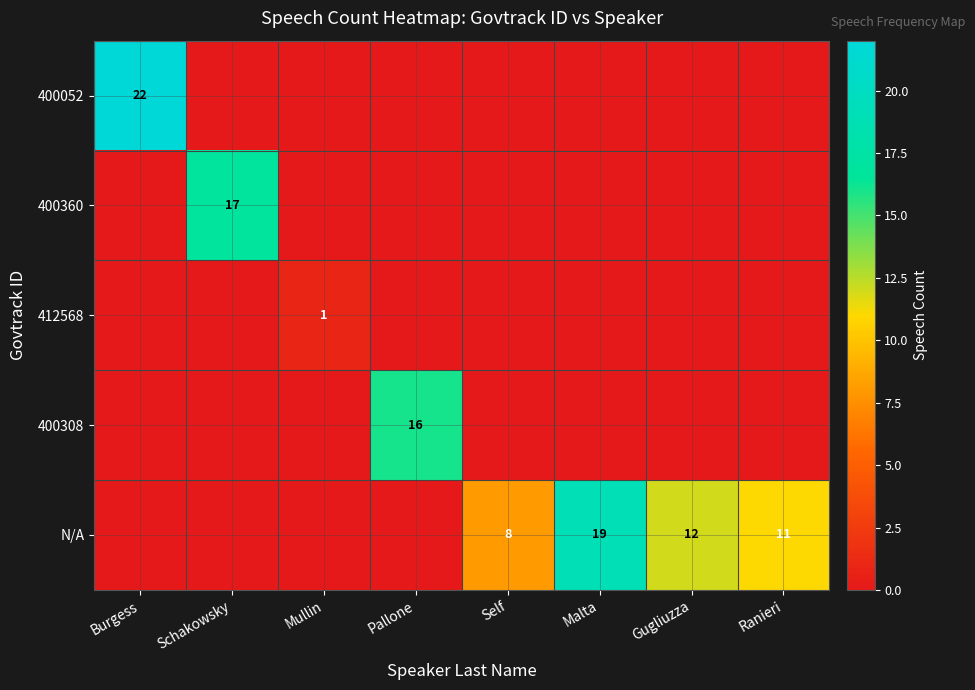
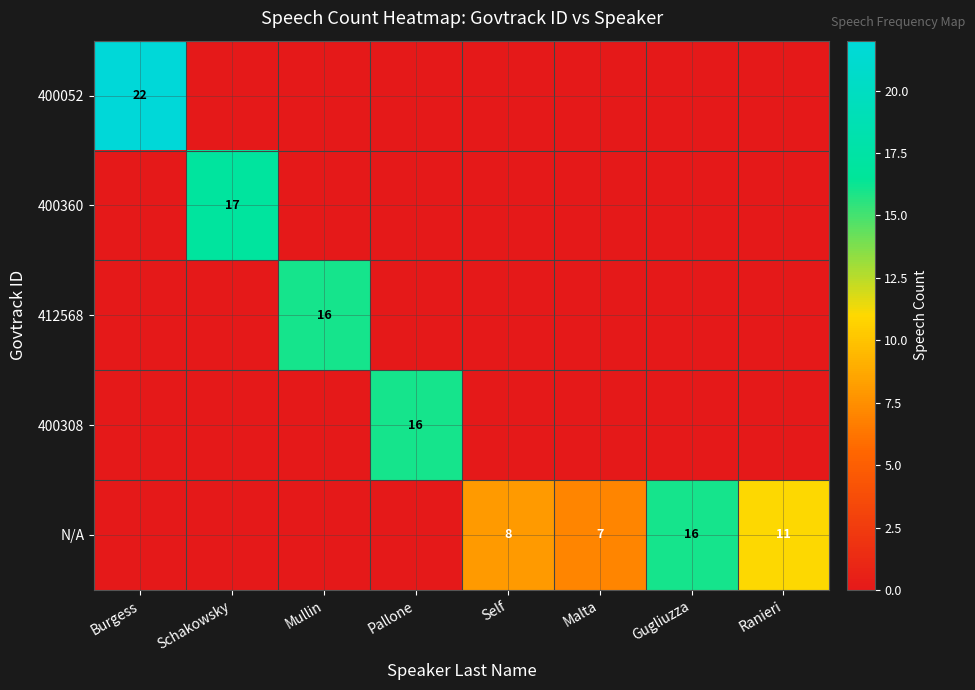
  {
    "400052": {
      "Burgess": 22
    },
    "400360": {
      "Schakowsky": 17
    },
    "412568": {
-     "Mullin": 1
+     "Mullin": 16
    },
    "400308": {
      "Pallone": 16
    },
    "N/A": {
      "Self": 8,
-     "Malta": 19,
-     "Gugliuzza": 12,
+     "Malta": 7,
+     "Gugliuzza": 16,
      "Ranieri": 11
    }
  }
